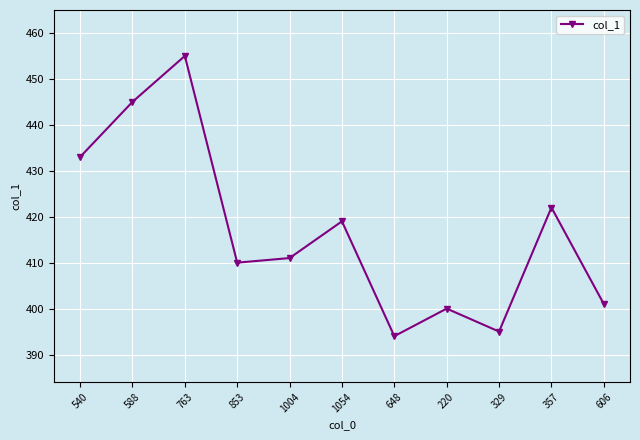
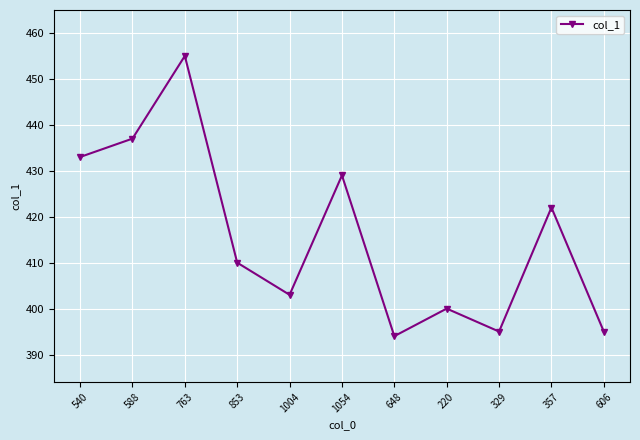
  {
    "540": 433,
-   "588": 445,
+   "588": 437,
    "763": 455,
    "853": 410,
-   "1004": 411,
-   "1054": 419,
+   "1004": 403,
+   "1054": 429,
    "648": 394,
    "220": 400,
    "329": 395,
    "357": 422,
-   "606": 401
+   "606": 395
  }
